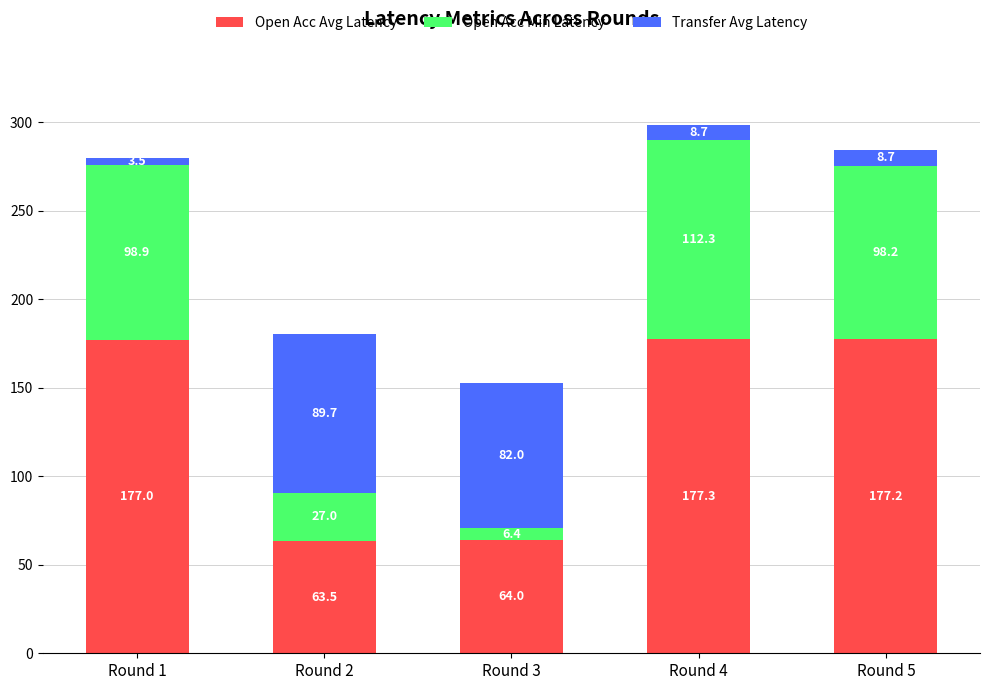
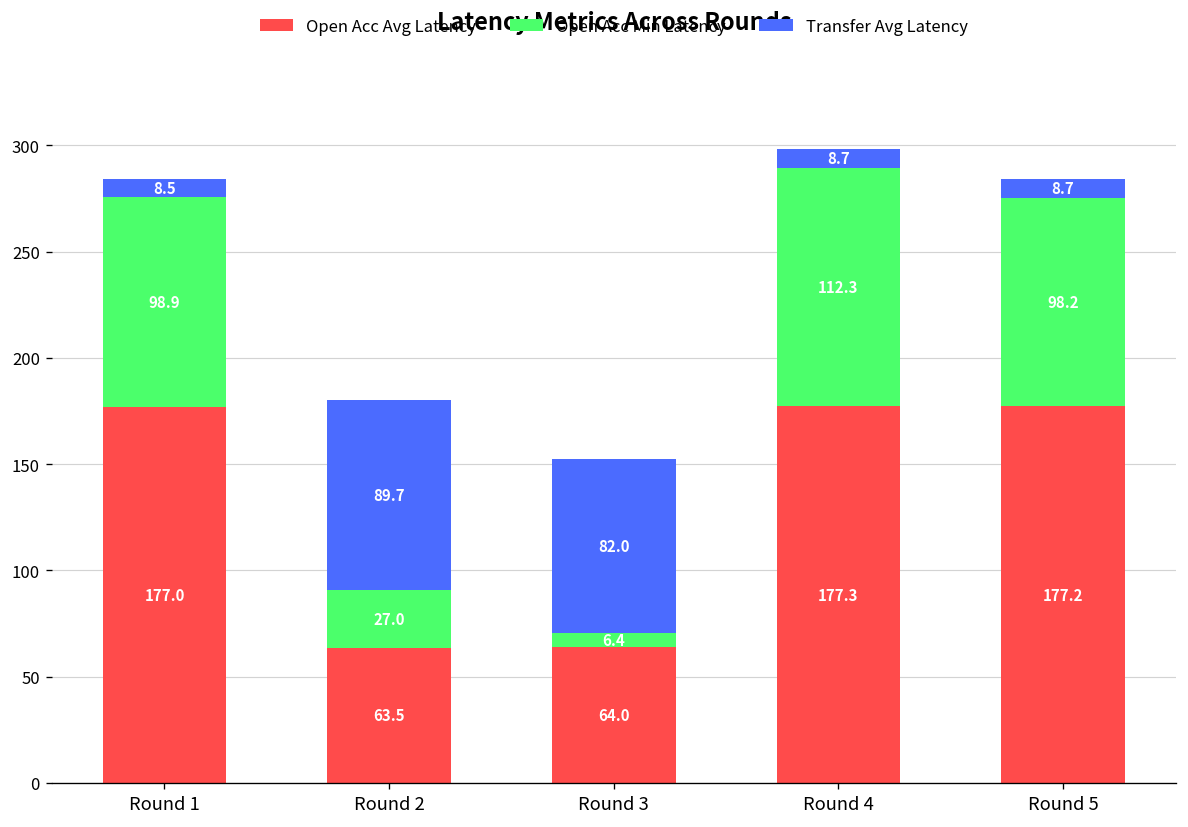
  {
    "Open Acc Avg Latency": {
      "Round 1": 177.0,
      "Round 2": 63.5,
      "Round 3": 64.0,
      "Round 4": 177.3,
      "Round 5": 177.2
    },
    "Open Acc Min Latency": {
      "Round 1": 98.9,
      "Round 2": 27.0,
      "Round 3": 6.4,
      "Round 4": 112.3,
      "Round 5": 98.2
    },
    "Transfer Avg Latency": {
-     "Round 1": 3.5,
+     "Round 1": 8.5,
      "Round 2": 89.7,
      "Round 3": 82.0,
      "Round 4": 8.7,
      "Round 5": 8.7
    }
  }
